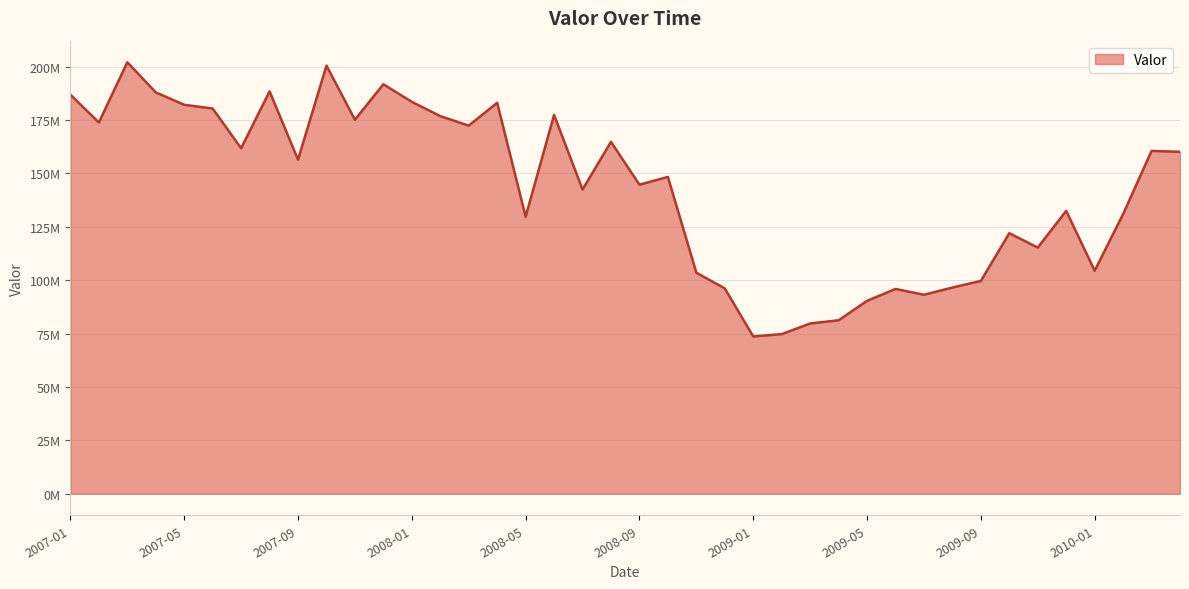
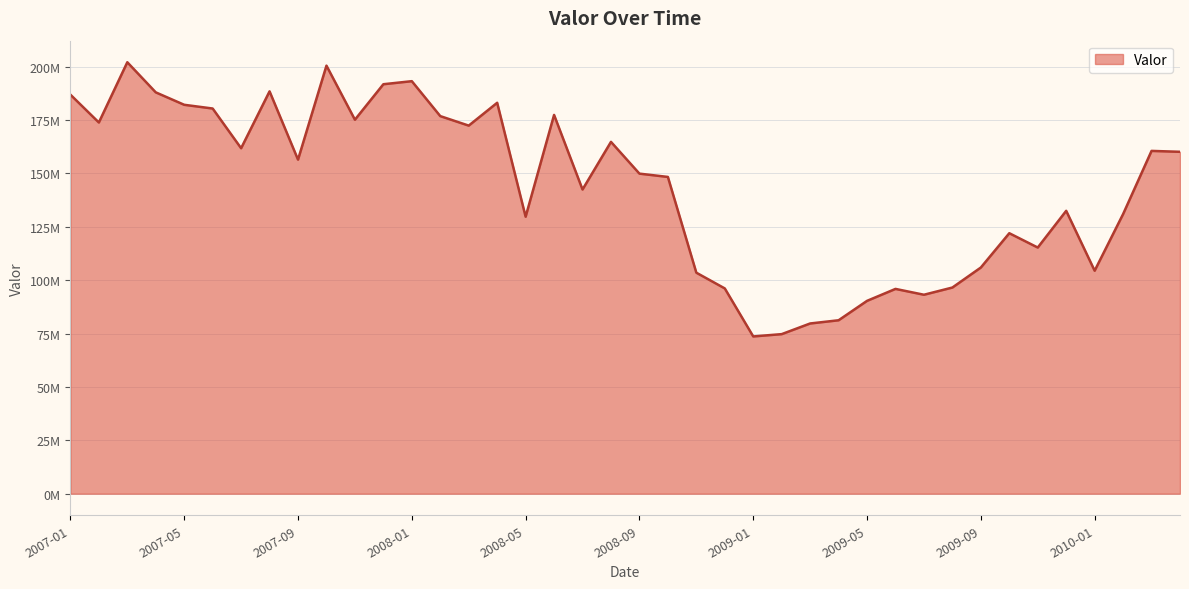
  {
    "2007-01": 187000000,
    "2007-05": 182000000,
    "2007-09": 156000000,
-   "2008-01": 183000000,
+   "2008-01": 193000000,
    "2008-05": 130000000,
-   "2008-09": 145000000,
+   "2008-09": 150000000,
    "2009-01": 74000000,
    "2009-05": 90000000,
-   "2009-09": 100000000,
+   "2009-09": 106000000,
    "2010-01": 104000000
  }
